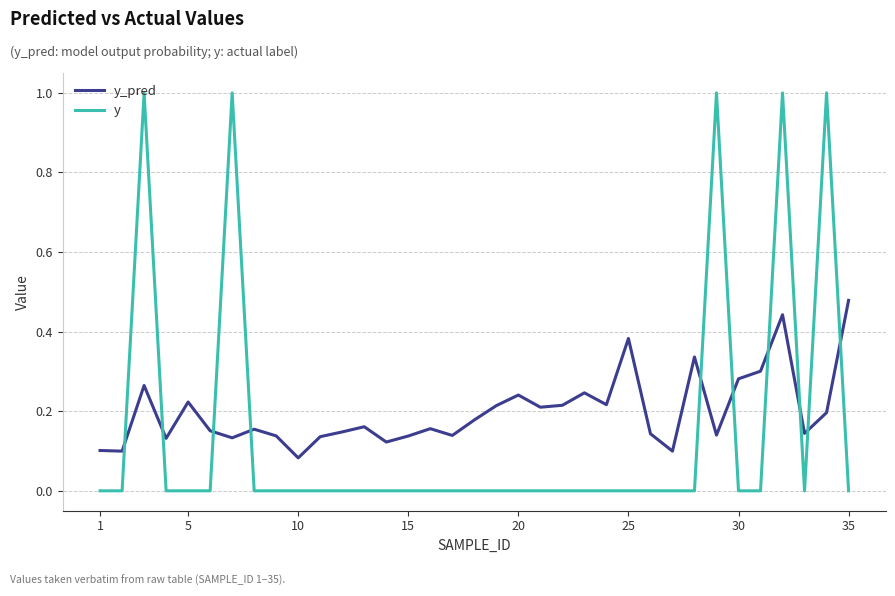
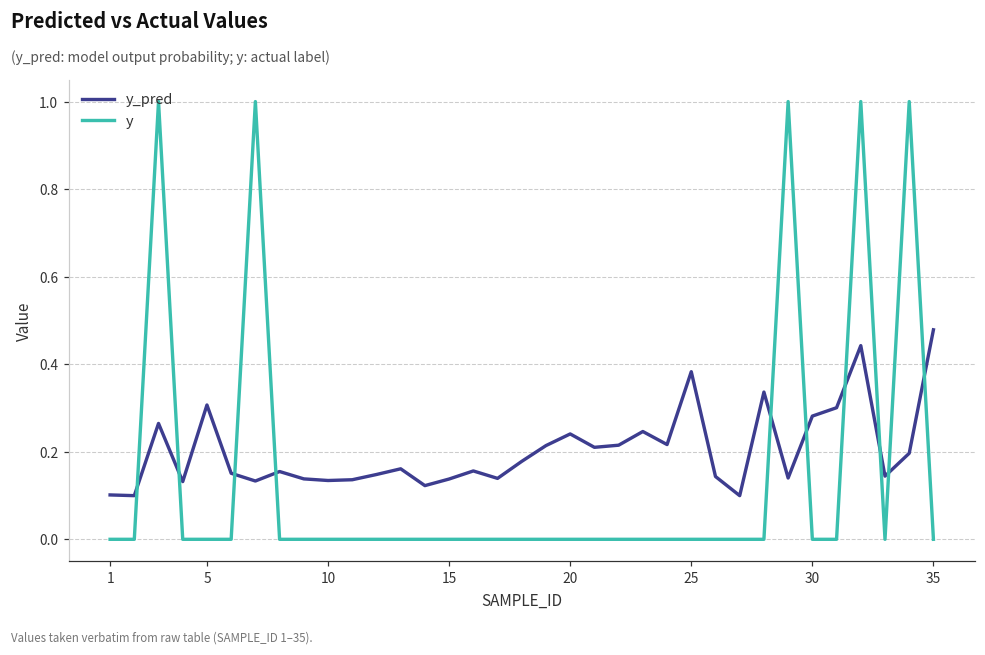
  {
    "y_pred": {
      "1": 0.10,
-     "5": 0.22,
-     "10": 0.08,
+     "5": 0.31,
+     "10": 0.13,
      "15": 0.14,
      "20": 0.24,
      "25": 0.38,
      "30": 0.28,
      "35": 0.48
    },
    "y": {
      "1": 0.00,
      "5": 0.00,
      "10": 0.00,
      "15": 0.00,
      "20": 0.00,
      "25": 0.00,
      "30": 0.00,
      "35": 0.00
    }
  }
